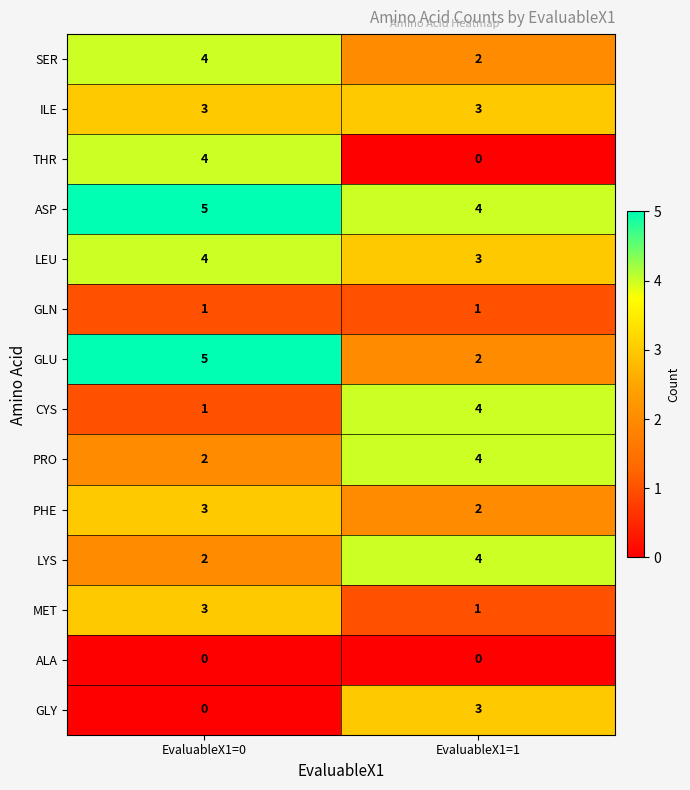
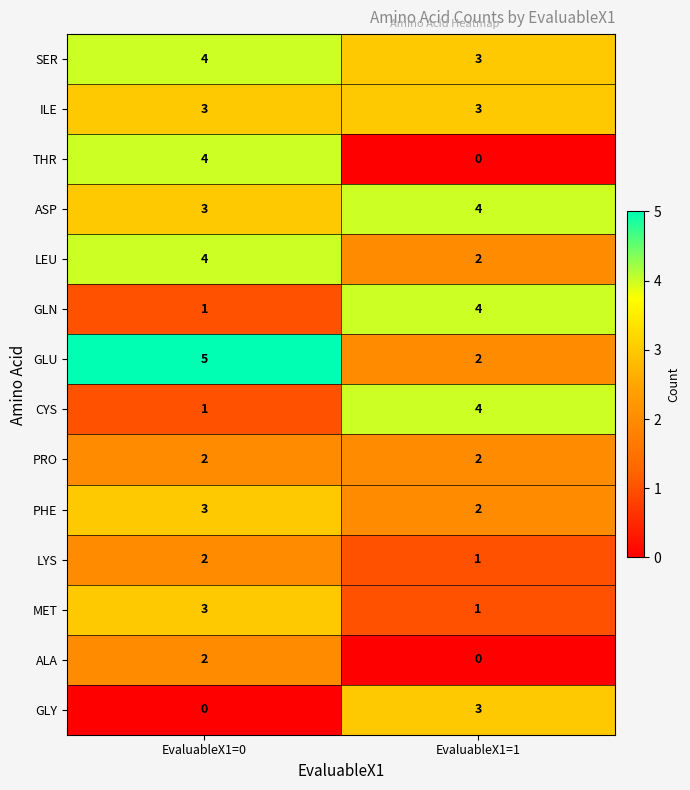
  {
    "SER": {
      "EvaluableX1=0": 4,
-     "EvaluableX1=1": 2
+     "EvaluableX1=1": 3
    },
    "ILE": {
      "EvaluableX1=0": 3,
      "EvaluableX1=1": 3
    },
    "THR": {
      "EvaluableX1=0": 4,
      "EvaluableX1=1": 0
    },
    "ASP": {
-     "EvaluableX1=0": 5,
+     "EvaluableX1=0": 3,
      "EvaluableX1=1": 4
    },
    "LEU": {
      "EvaluableX1=0": 4,
-     "EvaluableX1=1": 3
+     "EvaluableX1=1": 2
    },
    "GLN": {
      "EvaluableX1=0": 1,
-     "EvaluableX1=1": 1
+     "EvaluableX1=1": 4
    },
    "GLU": {
      "EvaluableX1=0": 5,
      "EvaluableX1=1": 2
    },
    "CYS": {
      "EvaluableX1=0": 1,
      "EvaluableX1=1": 4
    },
    "PRO": {
      "EvaluableX1=0": 2,
-     "EvaluableX1=1": 4
+     "EvaluableX1=1": 2
    },
    "PHE": {
      "EvaluableX1=0": 3,
      "EvaluableX1=1": 2
    },
    "LYS": {
      "EvaluableX1=0": 2,
-     "EvaluableX1=1": 4
+     "EvaluableX1=1": 1
    },
    "MET": {
      "EvaluableX1=0": 3,
      "EvaluableX1=1": 1
    },
    "ALA": {
-     "EvaluableX1=0": 0,
+     "EvaluableX1=0": 2,
      "EvaluableX1=1": 0
    },
    "GLY": {
      "EvaluableX1=0": 0,
      "EvaluableX1=1": 3
    }
  }
